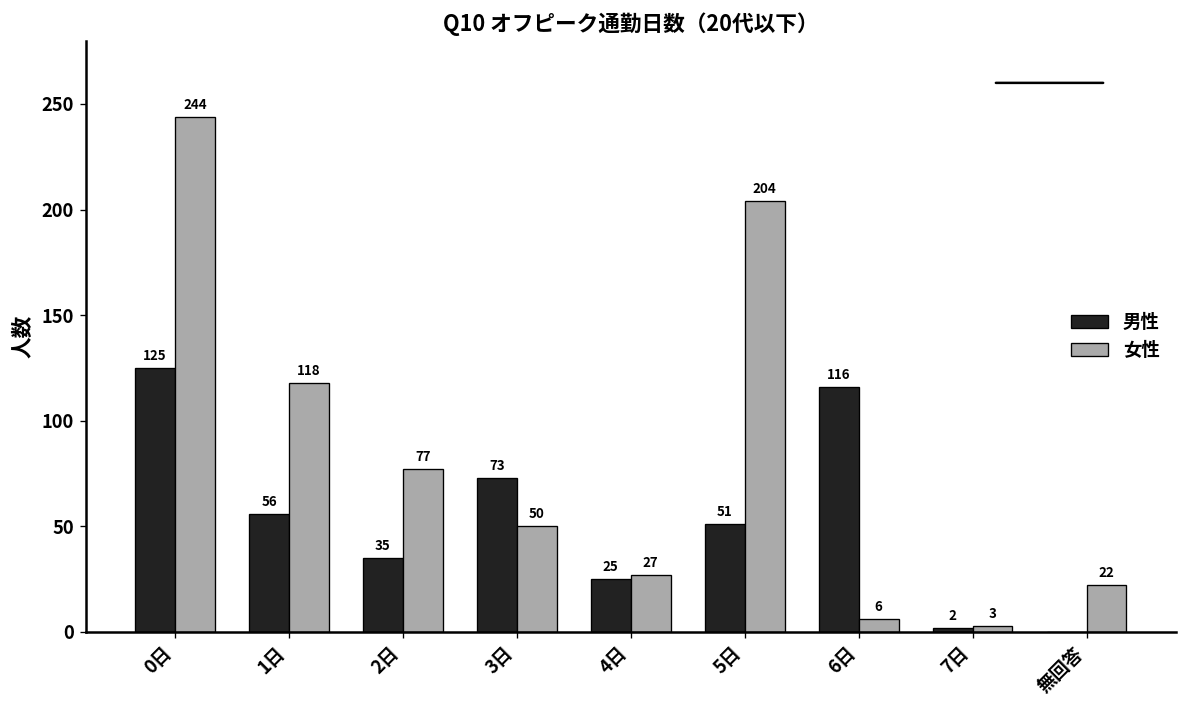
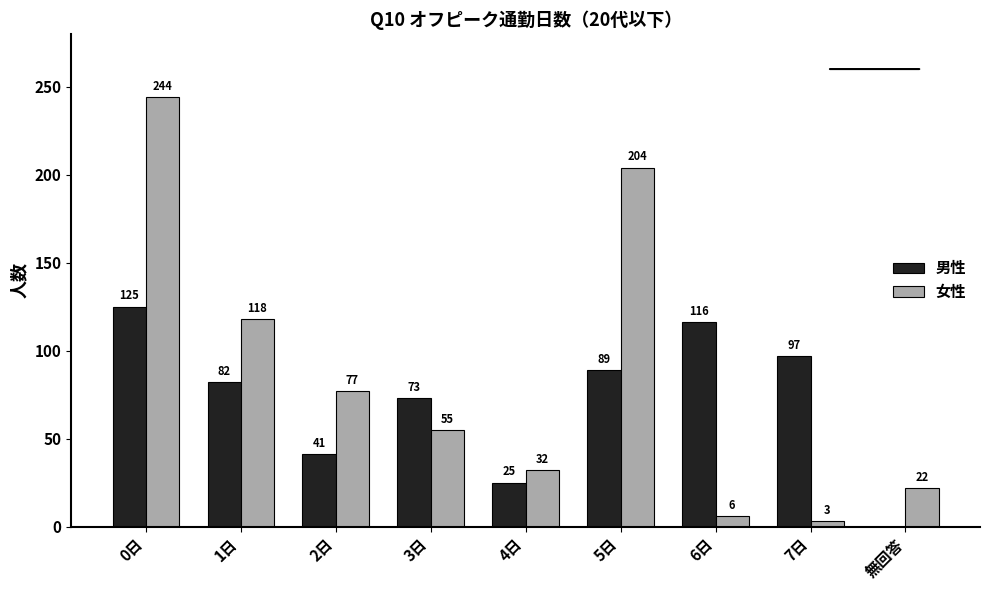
  {
    "男性": {
      "0日": 125,
-     "1日": 56,
-     "2日": 35,
+     "1日": 82,
+     "2日": 41,
      "3日": 73,
      "4日": 25,
-     "5日": 51,
+     "5日": 89,
      "6日": 116,
-     "7日": 2
+     "7日": 97
    },
    "女性": {
      "0日": 244,
      "1日": 118,
      "2日": 77,
-     "3日": 50,
-     "4日": 27,
+     "3日": 55,
+     "4日": 32,
      "5日": 204,
      "6日": 6,
      "7日": 3,
      "無回答": 22
    }
  }
